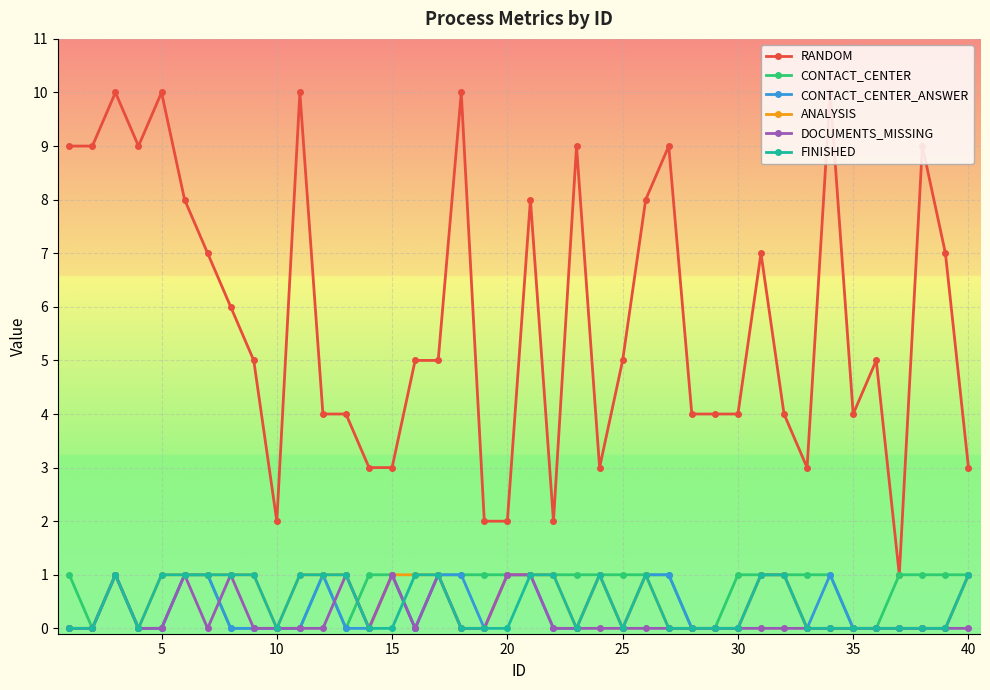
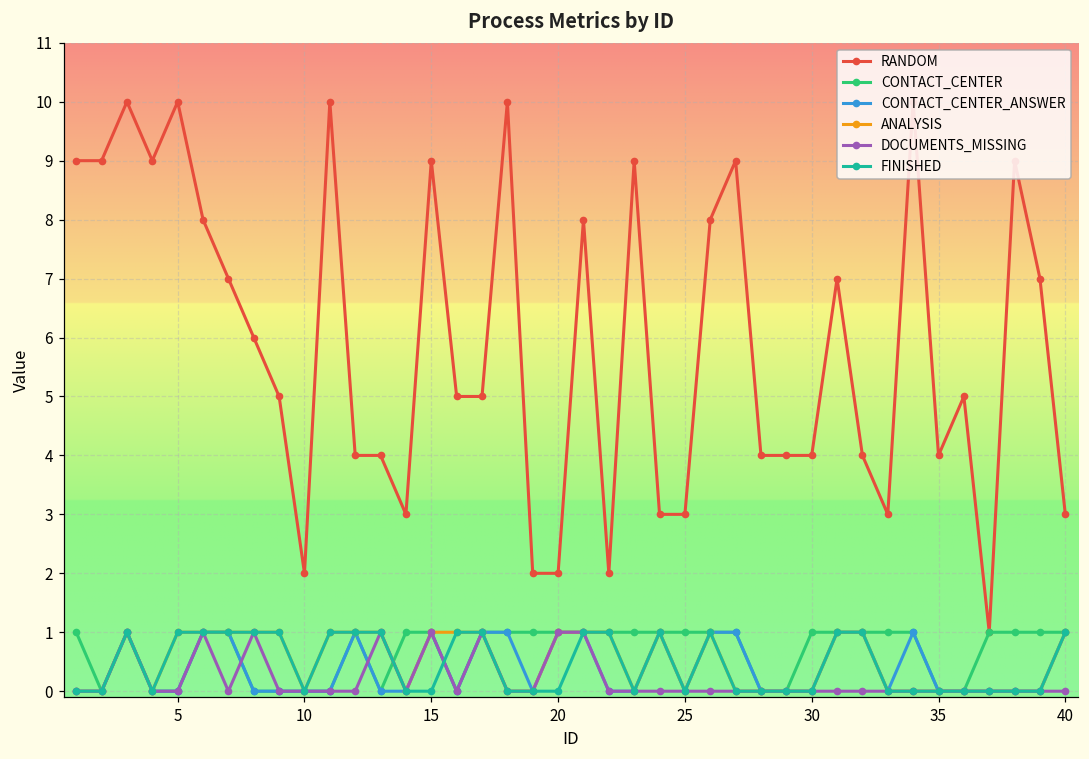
  {
    "RANDOM": {
      "5": 10,
      "10": 2,
-     "15": 3,
+     "15": 9,
      "20": 2,
-     "25": 5,
+     "25": 3,
      "30": 4,
      "35": 4,
      "40": 3
    },
    "DOCUMENTS_MISSING": {
      "40": 0
    }
  }
